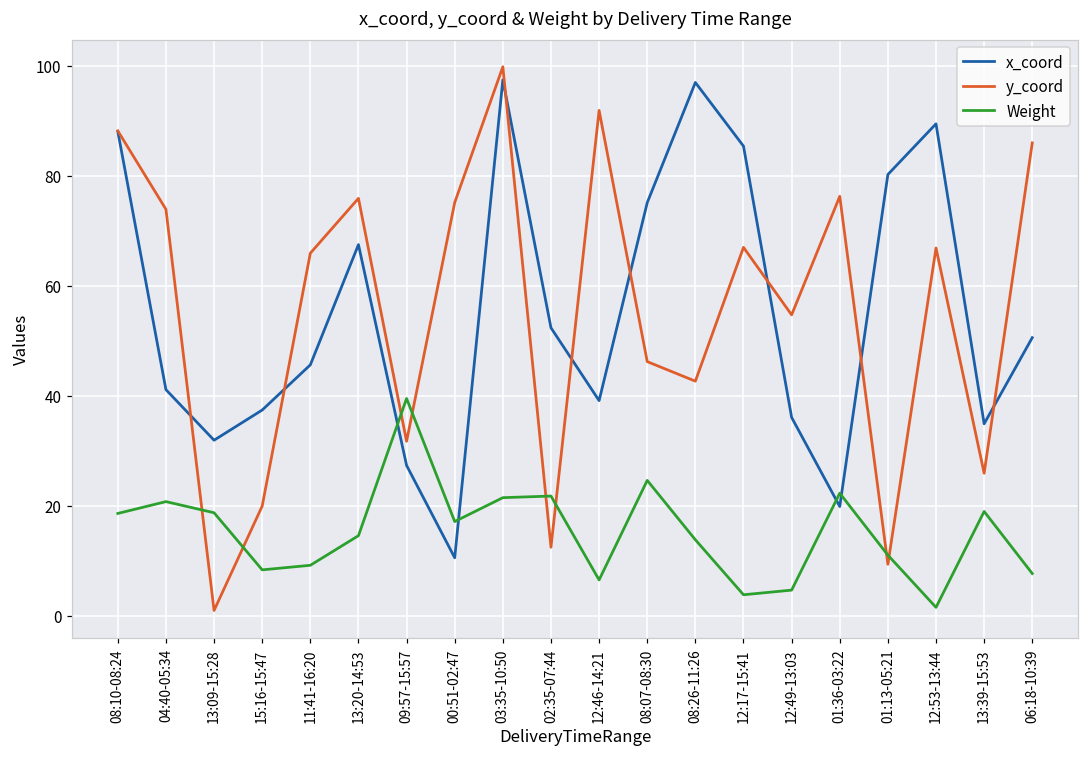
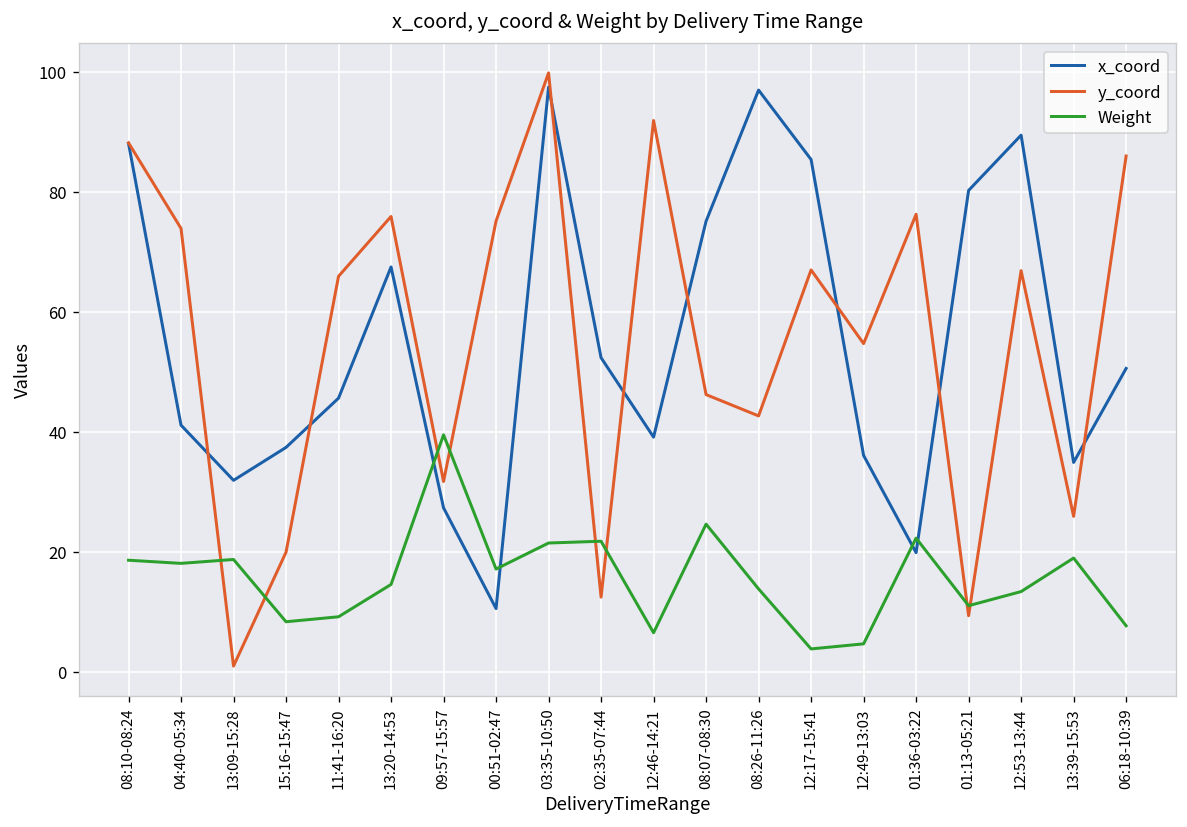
  {
    "x_coord": {
      "04:40-05:34": 41,
      "13:09-15:28": 32,
      "15:16-15:47": 37,
      "11:41-16:20": 46,
      "13:20-14:53": 67,
      "09:57-15:57": 27,
      "00:51-02:47": 11,
      "03:35-10:50": 97,
      "02:35-07:44": 52,
      "12:46-14:21": 39,
      "08:07-08:30": 75,
      "08:26-11:26": 97,
      "12:17-15:41": 85,
      "12:49-13:03": 36,
      "01:36-03:22": 20,
      "01:13-05:21": 80,
      "12:53-13:44": 89,
      "13:39-15:53": 35,
      "06:18-10:39": 51
    },
    "y_coord": {
      "04:40-05:34": 74,
      "13:09-15:28": 1,
      "15:16-15:47": 20,
      "11:41-16:20": 66,
      "13:20-14:53": 76,
      "09:57-15:57": 32,
      "00:51-02:47": 75,
      "03:35-10:50": 100,
      "02:35-07:44": 12,
      "12:46-14:21": 92,
      "08:07-08:30": 46,
      "08:26-11:26": 43,
      "12:17-15:41": 67,
      "12:49-13:03": 55,
      "01:36-03:22": 76,
      "01:13-05:21": 9,
      "12:53-13:44": 67,
      "13:39-15:53": 26,
      "06:18-10:39": 86
    },
    "Weight": {
      "08:10-08:24": 19,
-     "04:40-05:34": 21,
+     "04:40-05:34": 18,
      "13:09-15:28": 19,
      "15:16-15:47": 8,
      "11:41-16:20": 9,
      "13:20-14:53": 15,
      "09:57-15:57": 39,
      "00:51-02:47": 17,
      "03:35-10:50": 21,
      "02:35-07:44": 22,
      "12:46-14:21": 7,
      "08:07-08:30": 25,
      "08:26-11:26": 14,
      "12:17-15:41": 4,
      "12:49-13:03": 5,
      "01:36-03:22": 22,
      "01:13-05:21": 11,
-     "12:53-13:44": 2,
+     "12:53-13:44": 13,
      "13:39-15:53": 19,
      "06:18-10:39": 8
    }
  }
